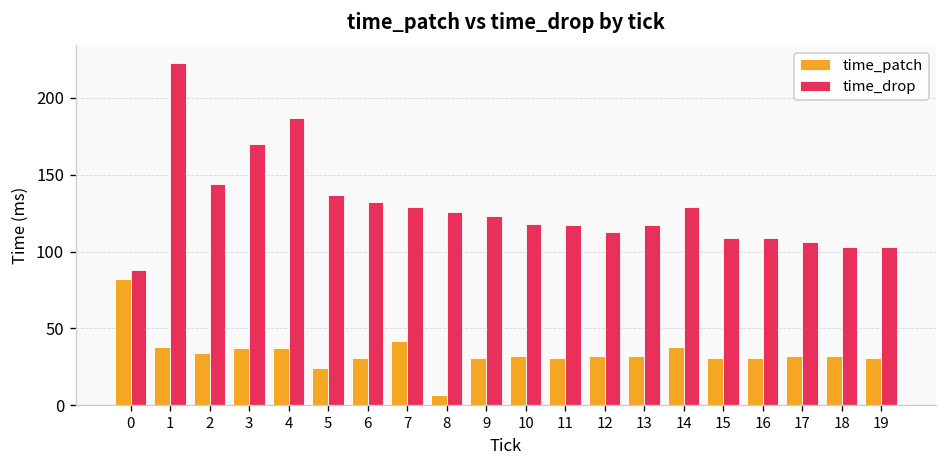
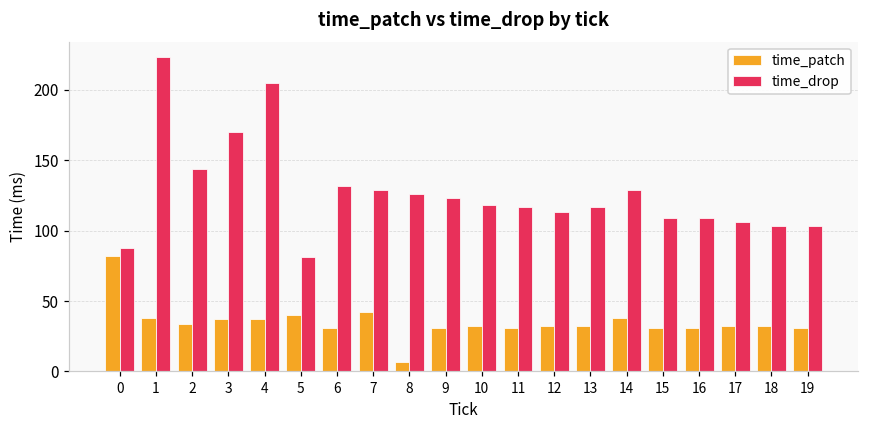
  {
    "time_patch": {
      "0": 82,
      "1": 38,
      "2": 34,
      "3": 37,
      "4": 37,
-     "5": 24,
+     "5": 40,
      "6": 31,
      "7": 42,
      "8": 7,
      "9": 31,
      "10": 32,
      "11": 31,
      "12": 32,
      "13": 32,
      "14": 38,
      "15": 31,
      "16": 31,
      "17": 32,
      "18": 32,
      "19": 31
    },
    "time_drop": {
      "0": 88,
      "1": 223,
      "2": 144,
      "3": 170,
-     "4": 187,
-     "5": 137,
+     "4": 205,
+     "5": 81,
      "6": 132,
      "7": 129,
      "8": 126,
      "9": 123,
      "10": 118,
      "11": 117,
      "12": 113,
      "13": 117,
      "14": 129,
      "15": 109,
      "16": 109,
      "17": 106,
      "18": 103,
      "19": 103
    }
  }
